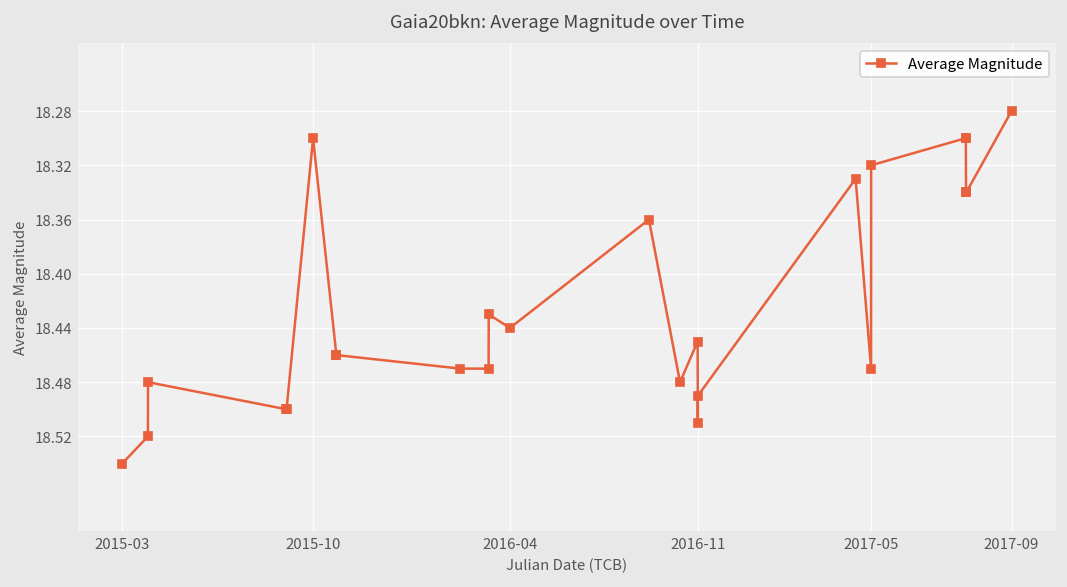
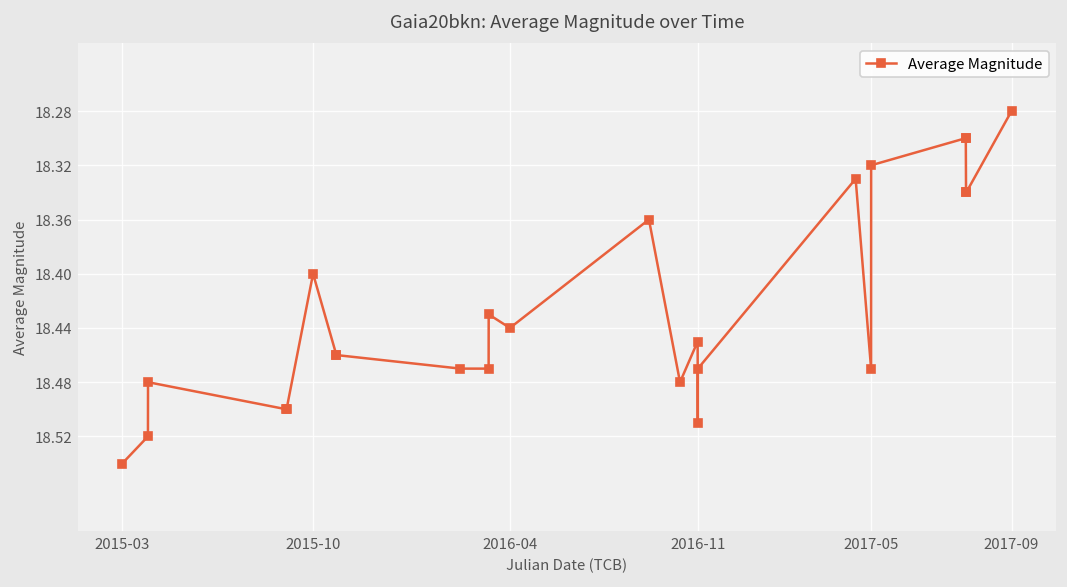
  {
    "2015-03": 18.54,
-   "2015-10": 18.3,
+   "2015-10": 18.4,
    "2016-04": 18.44,
-   "2016-11": 18.49,
+   "2016-11": 18.47,
    "2017-05": 18.32,
    "2017-09": 18.28
  }
